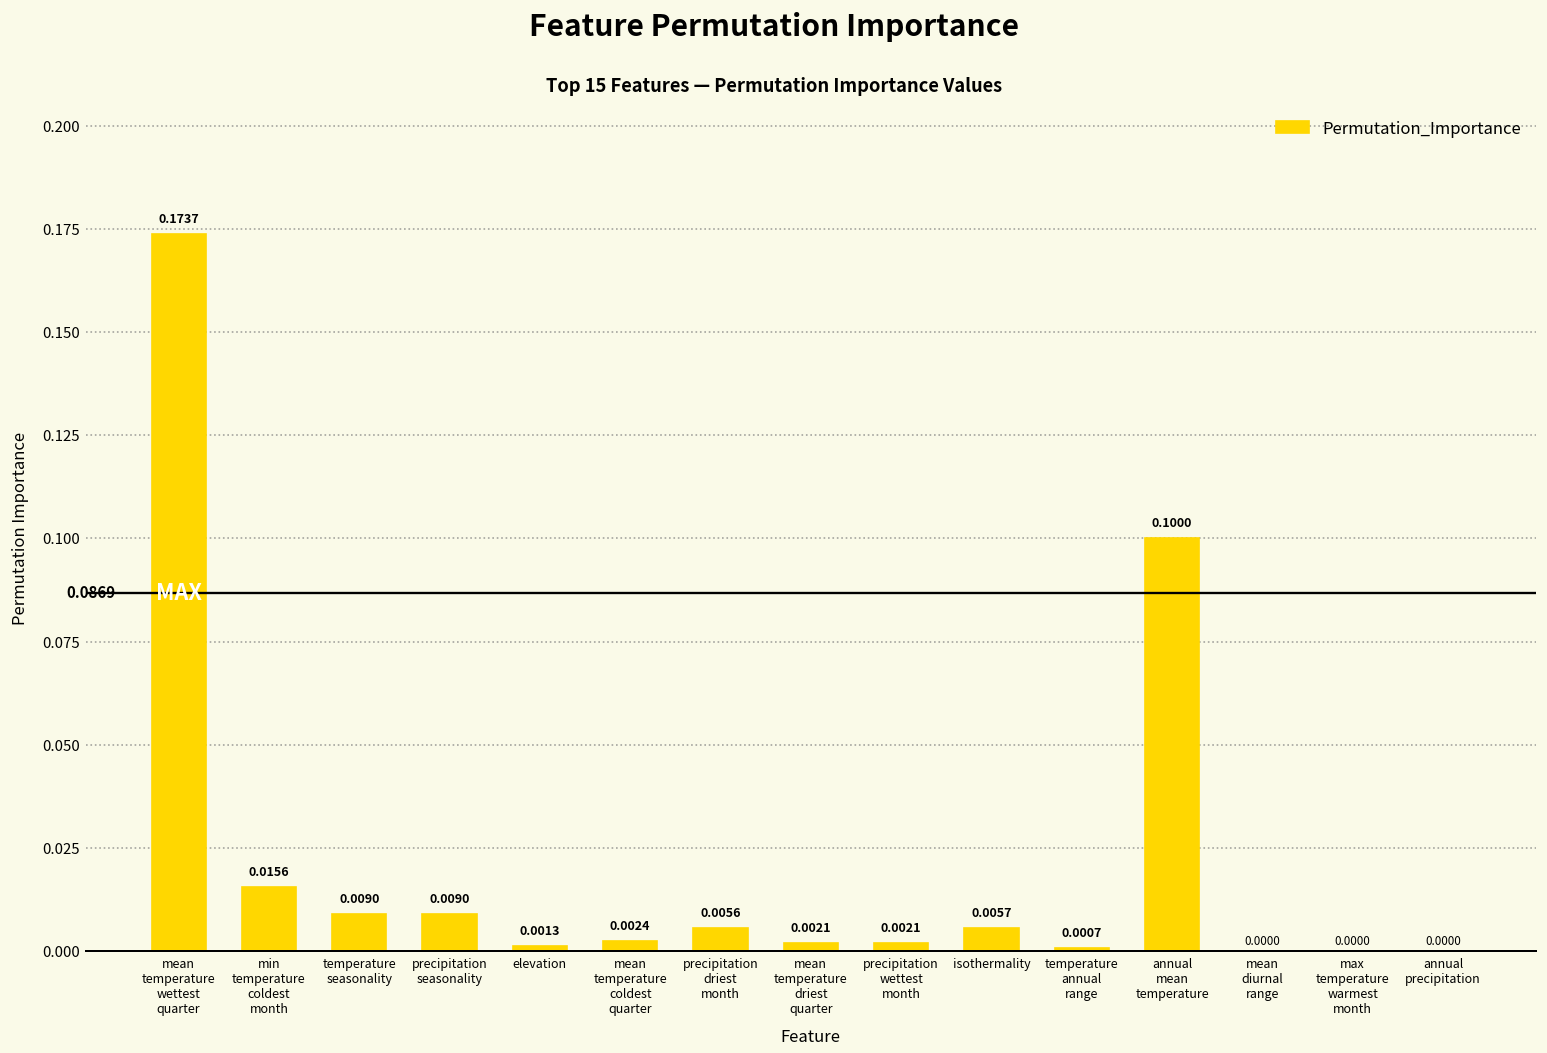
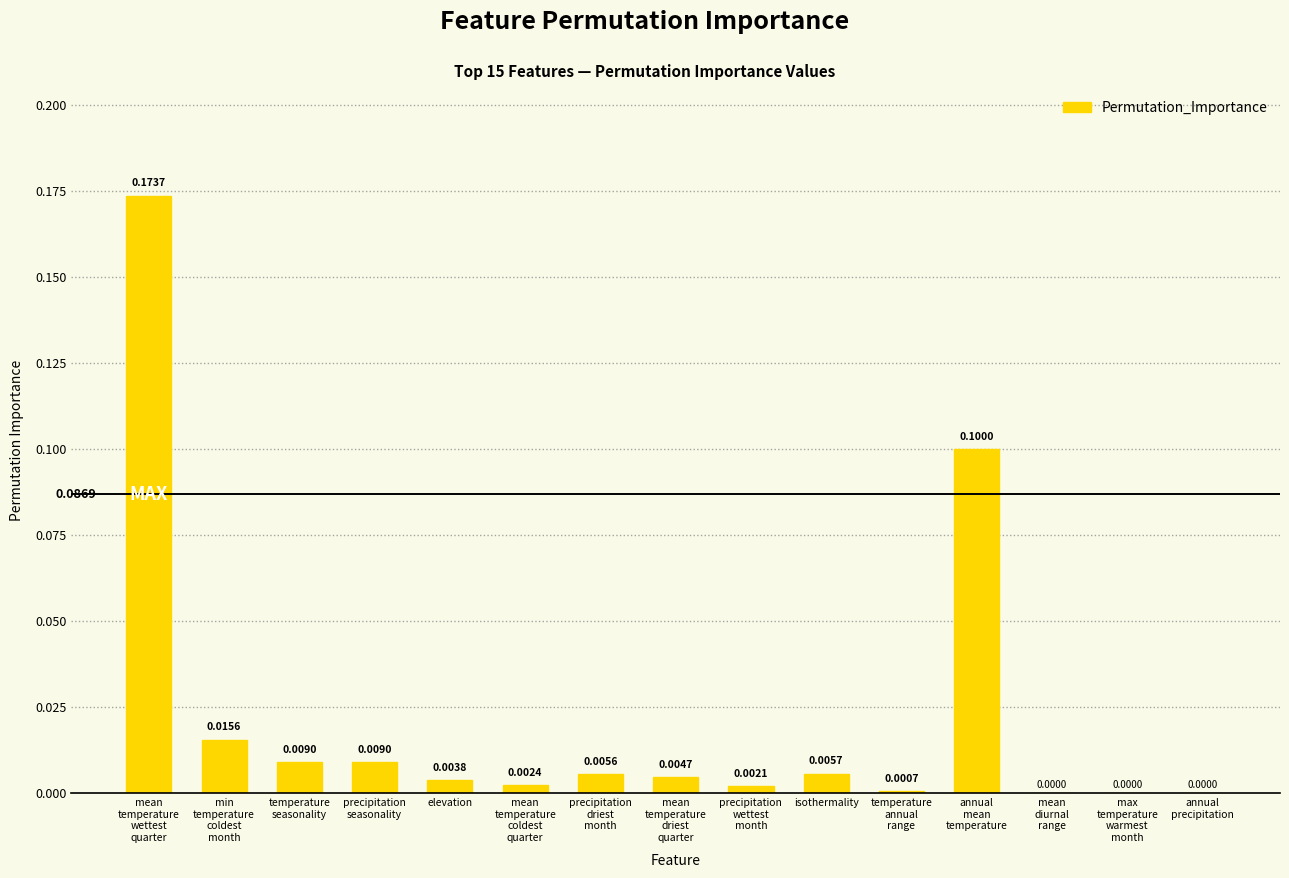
  {
    "mean temperature wettest quarter": 0.1737,
    "min temperature coldest month": 0.0156,
    "temperature seasonality": 0.0090,
    "precipitation seasonality": 0.0090,
-   "elevation": 0.0013,
+   "elevation": 0.0038,
    "mean temperature coldest quarter": 0.0024,
    "precipitation driest month": 0.0056,
-   "mean temperature driest quarter": 0.0021,
+   "mean temperature driest quarter": 0.0047,
    "precipitation wettest month": 0.0021,
    "isothermality": 0.0057,
    "temperature annual range": 0.0007,
    "annual mean temperature": 0.1000,
    "mean diurnal range": 0.0000,
    "max temperature warmest month": 0.0000,
    "annual precipitation": 0.0000
  }
